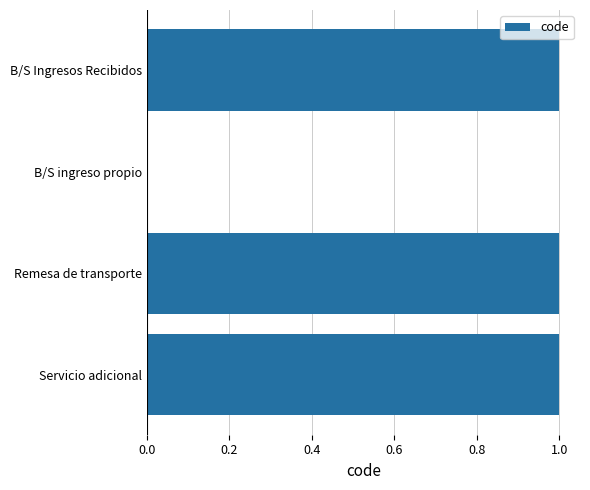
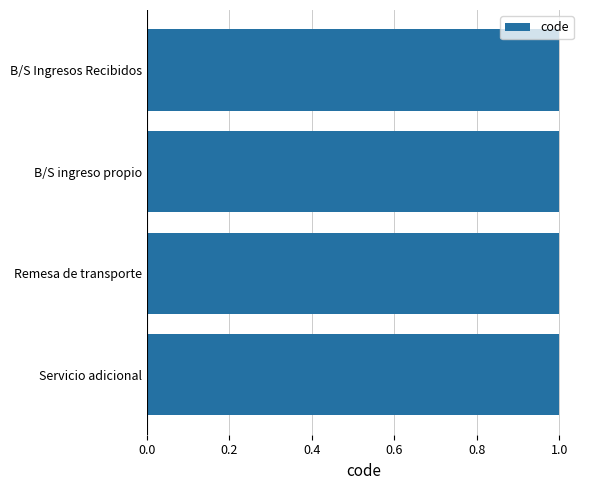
  {
    "B/S Ingresos Recibidos": 1,
-   "B/S ingreso propio": 0,
+   "B/S ingreso propio": 1,
    "Remesa de transporte": 1,
    "Servicio adicional": 1
  }
